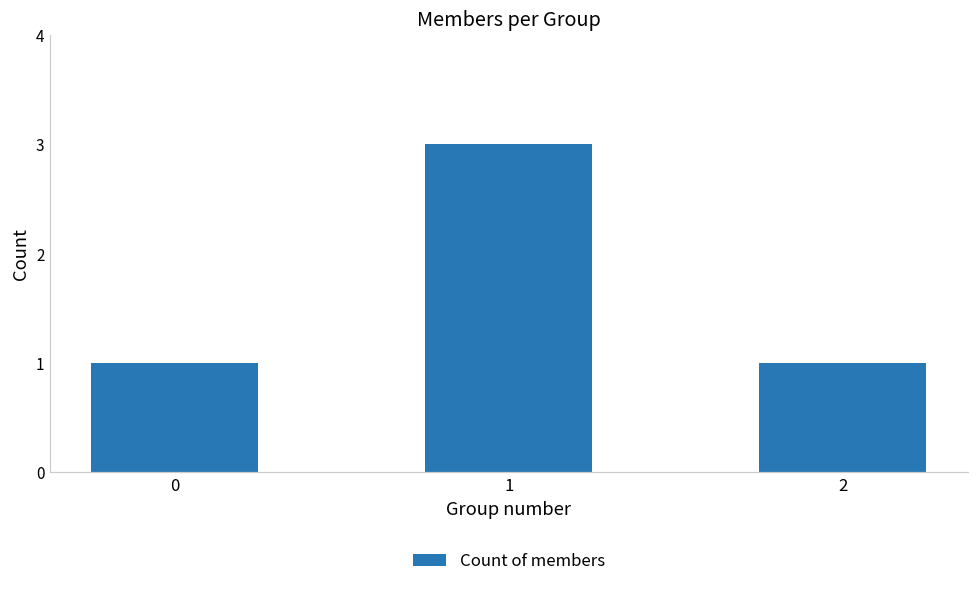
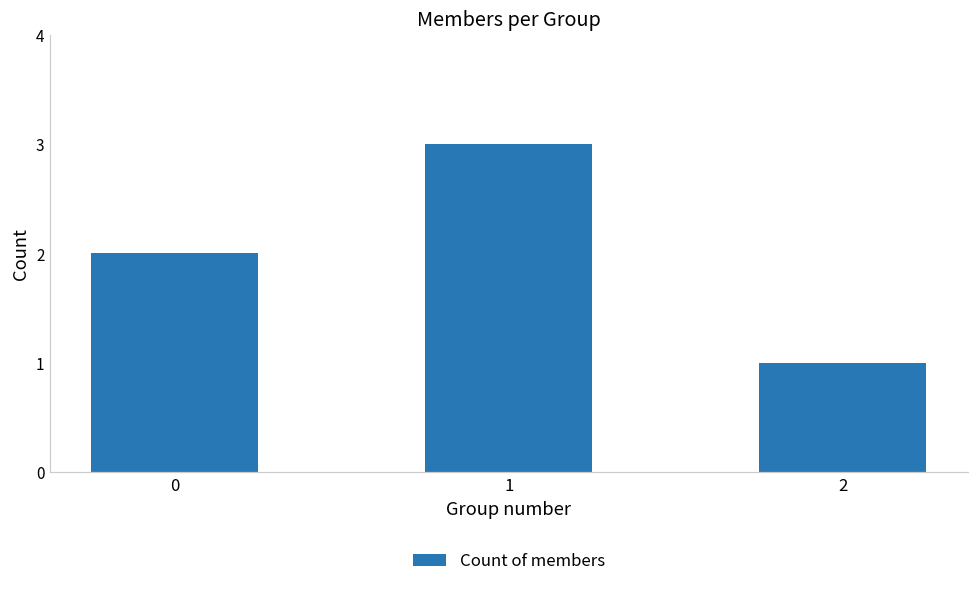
  {
-   "0": 1,
+   "0": 2,
    "1": 3,
    "2": 1
  }
